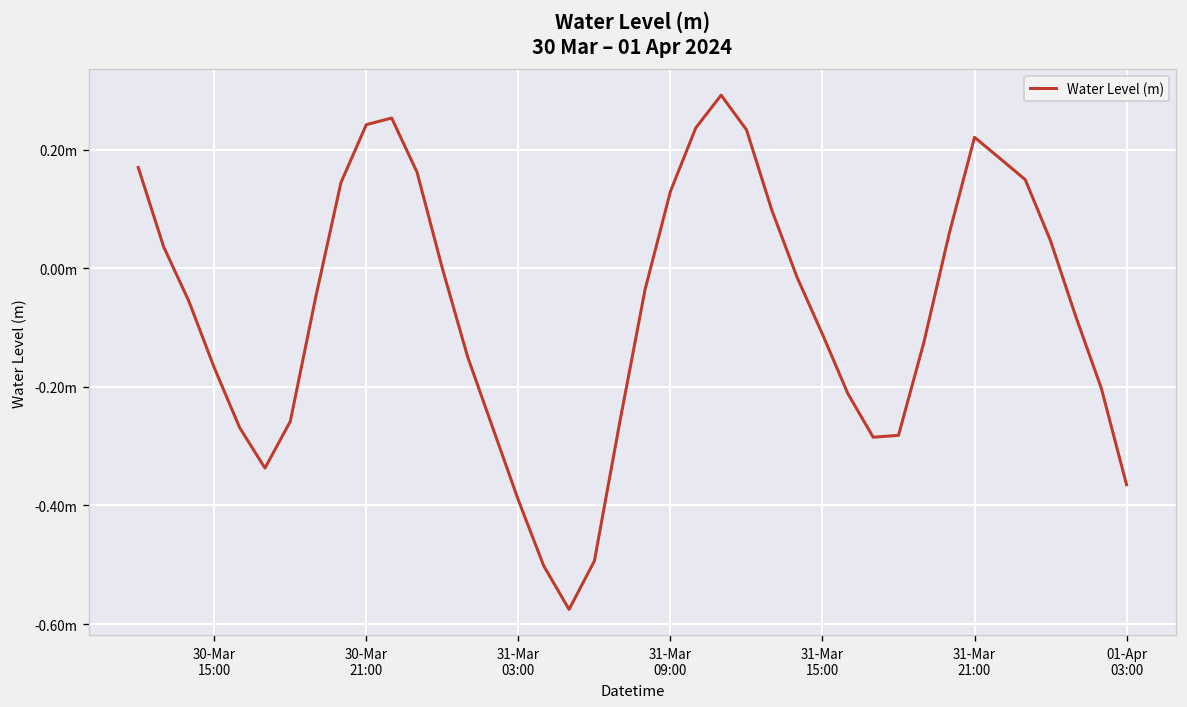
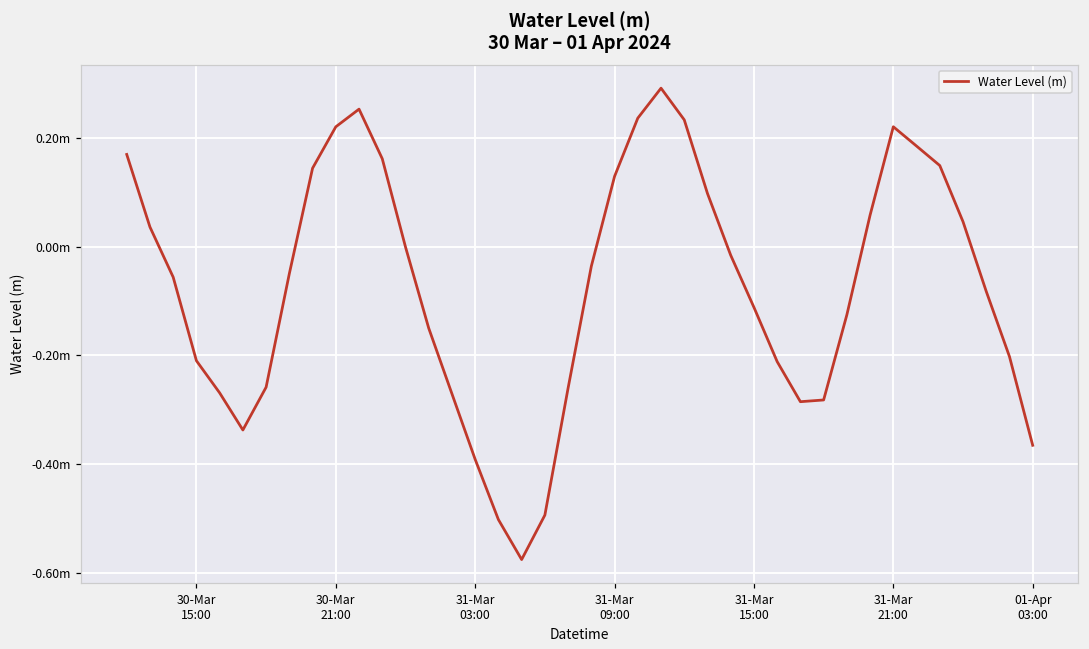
  {
-   "30-Mar 15:00": "-0.17m",
-   "30-Mar 21:00": "0.24m",
+   "30-Mar 15:00": "-0.21m",
+   "30-Mar 21:00": "0.22m",
    "31-Mar 03:00": "-0.39m",
    "31-Mar 09:00": "0.13m",
    "31-Mar 15:00": "-0.11m",
    "31-Mar 21:00": "0.22m",
    "01-Apr 03:00": "-0.37m"
  }
